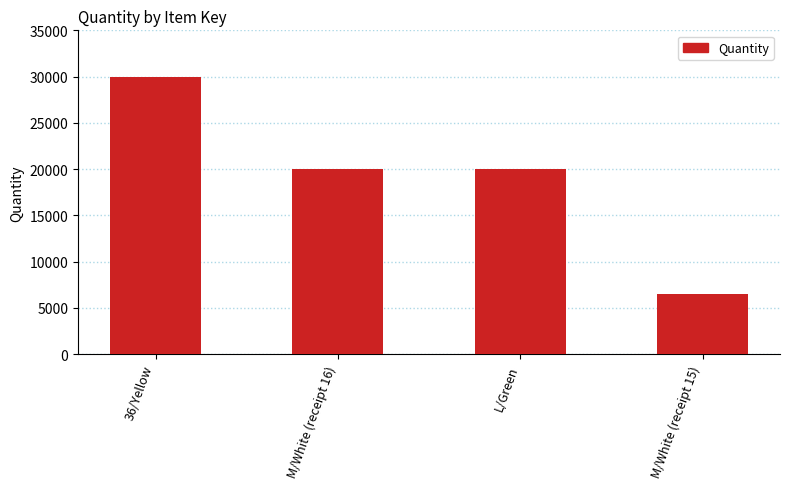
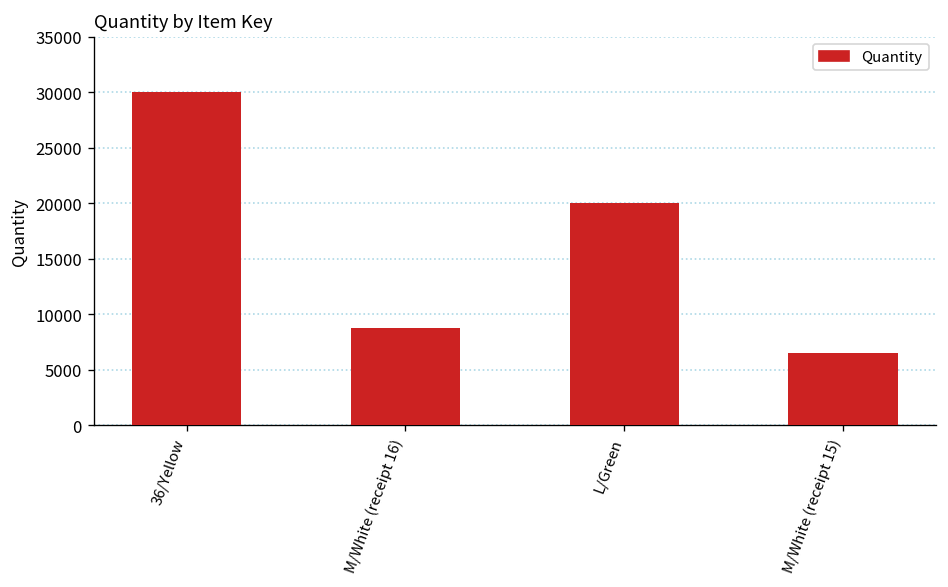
  {
    "36/Yellow": 30000,
-   "M/White (receipt 16)": 20000,
+   "M/White (receipt 16)": 9000,
    "L/Green": 20000,
    "M/White (receipt 15)": 7000
  }
